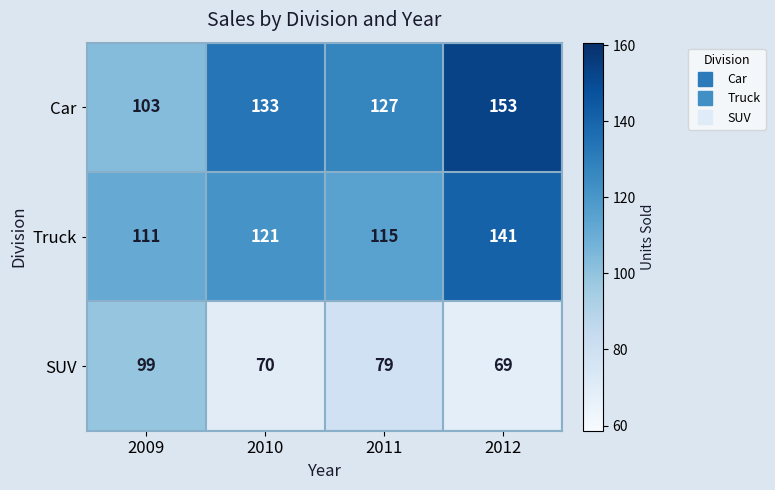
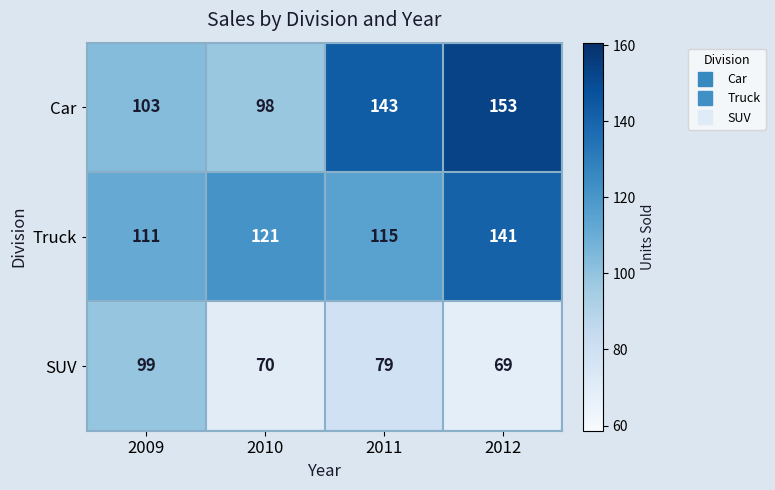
  {
    "Car": {
      "2009": 103,
-     "2010": 133,
-     "2011": 127,
+     "2010": 98,
+     "2011": 143,
      "2012": 153
    },
    "Truck": {
      "2009": 111,
      "2010": 121,
      "2011": 115,
      "2012": 141
    },
    "SUV": {
      "2009": 99,
      "2010": 70,
      "2011": 79,
      "2012": 69
    }
  }
